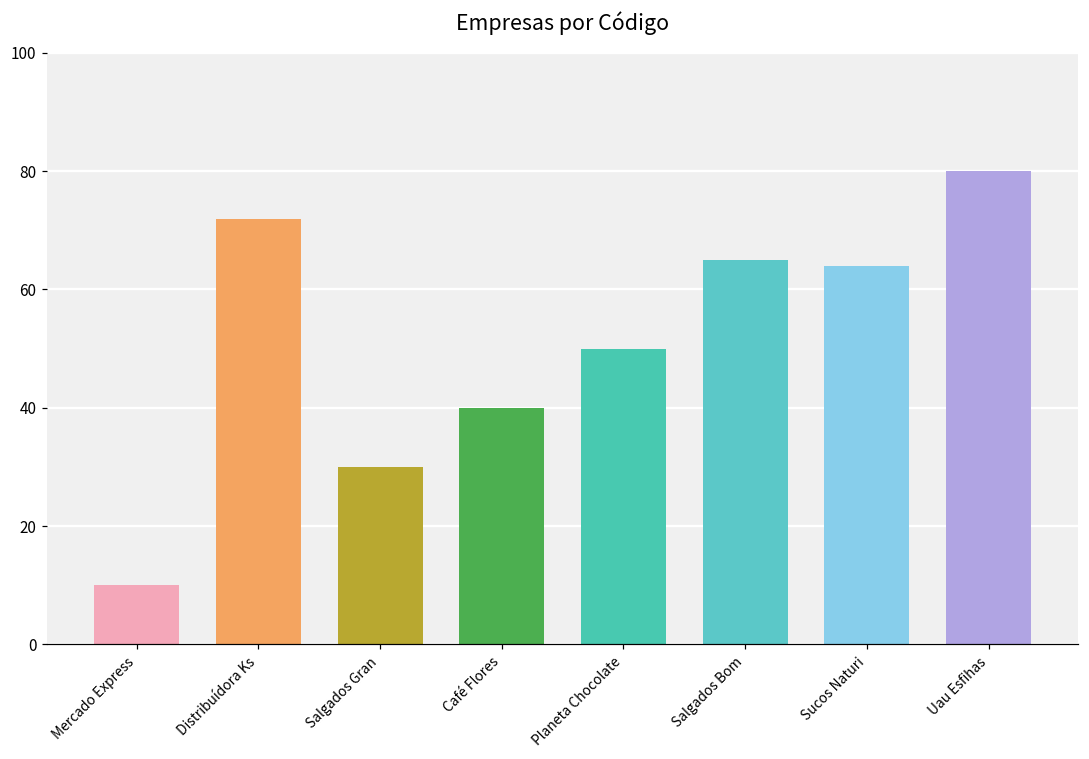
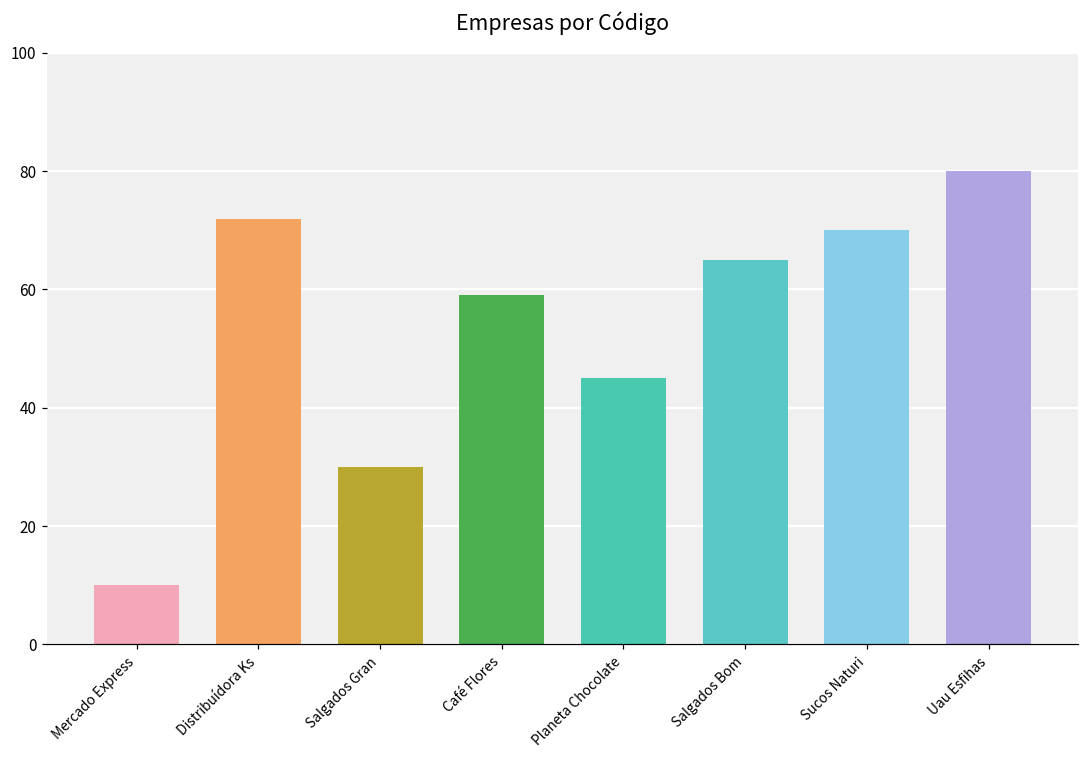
  {
    "Mercado Express": 10,
    "Distribuídora Ks": 72,
    "Salgados Gran": 30,
-   "Café Flores": 40,
-   "Planeta Chocolate": 50,
+   "Café Flores": 59,
+   "Planeta Chocolate": 45,
    "Salgados Bom": 65,
-   "Sucos Naturi": 64,
+   "Sucos Naturi": 70,
    "Uau Esfihas": 80
  }
